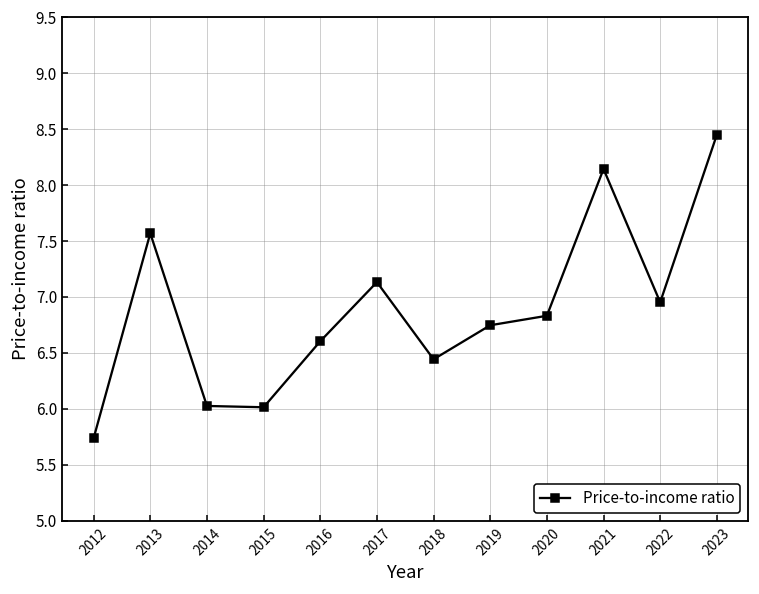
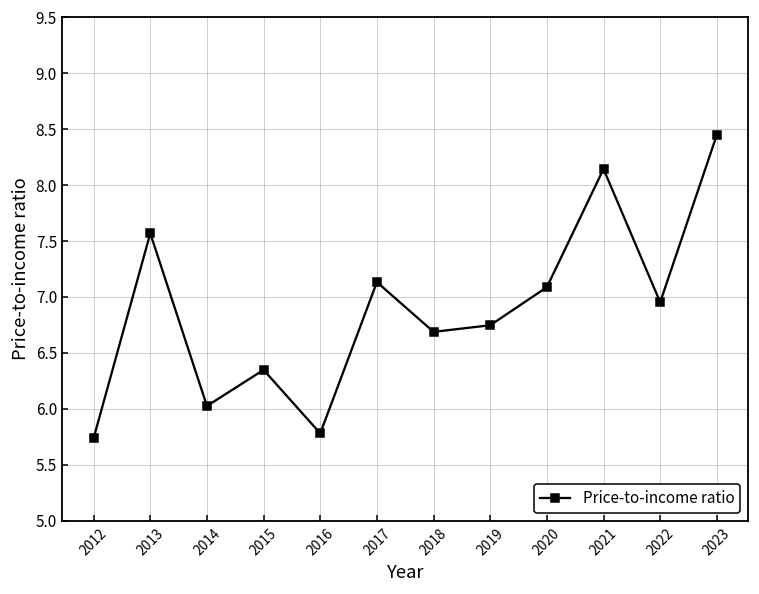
  {
    "2012": 5.74,
    "2013": 7.57,
    "2014": 6.03,
-   "2015": 6.02,
-   "2016": 6.60,
+   "2015": 6.35,
+   "2016": 5.78,
    "2017": 7.13,
-   "2018": 6.44,
+   "2018": 6.69,
    "2019": 6.75,
-   "2020": 6.83,
+   "2020": 7.09,
    "2021": 8.14,
    "2022": 6.95,
    "2023": 8.45
  }
